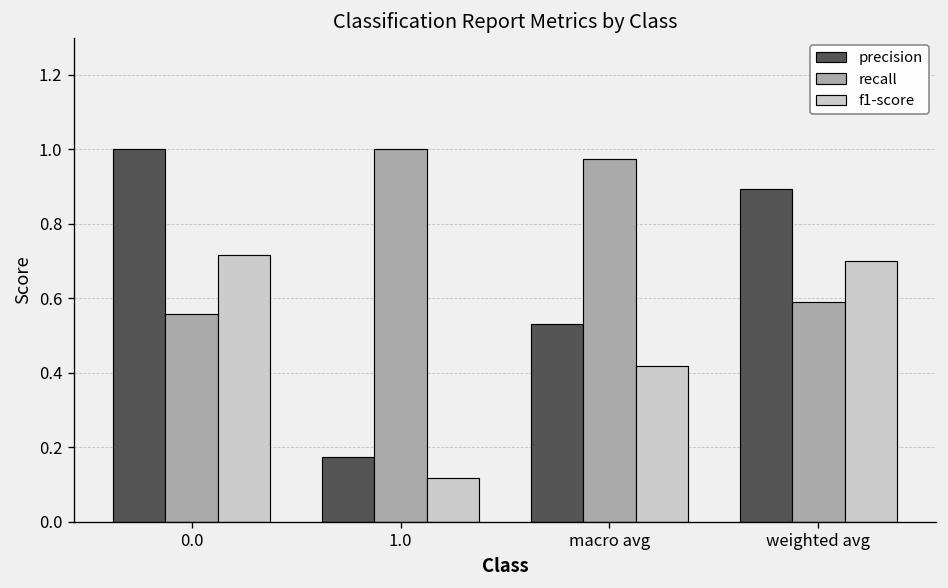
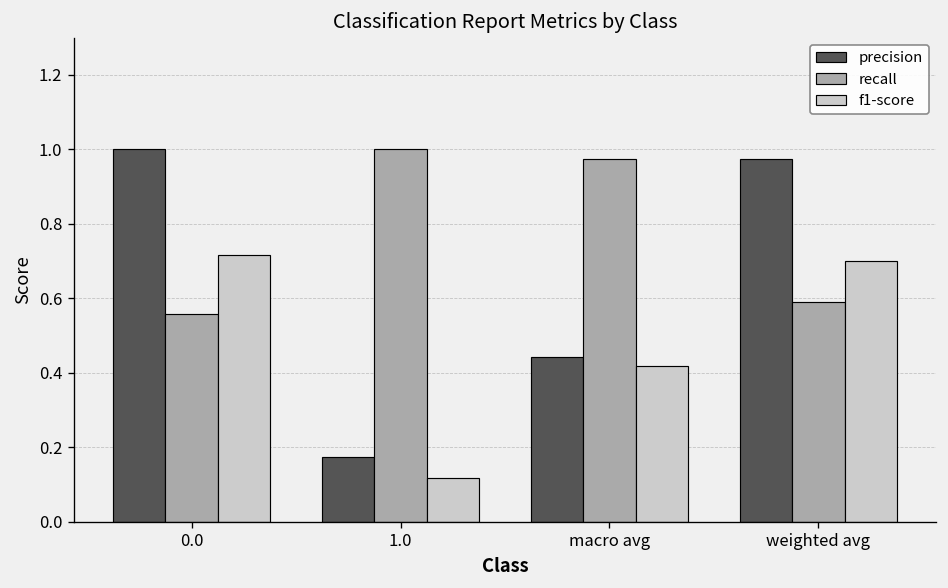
  {
    "precision": {
      "0.0": 1.00,
      "1.0": 0.17,
-     "macro avg": 0.53,
-     "weighted avg": 0.89
+     "macro avg": 0.44,
+     "weighted avg": 0.97
    }
  }
